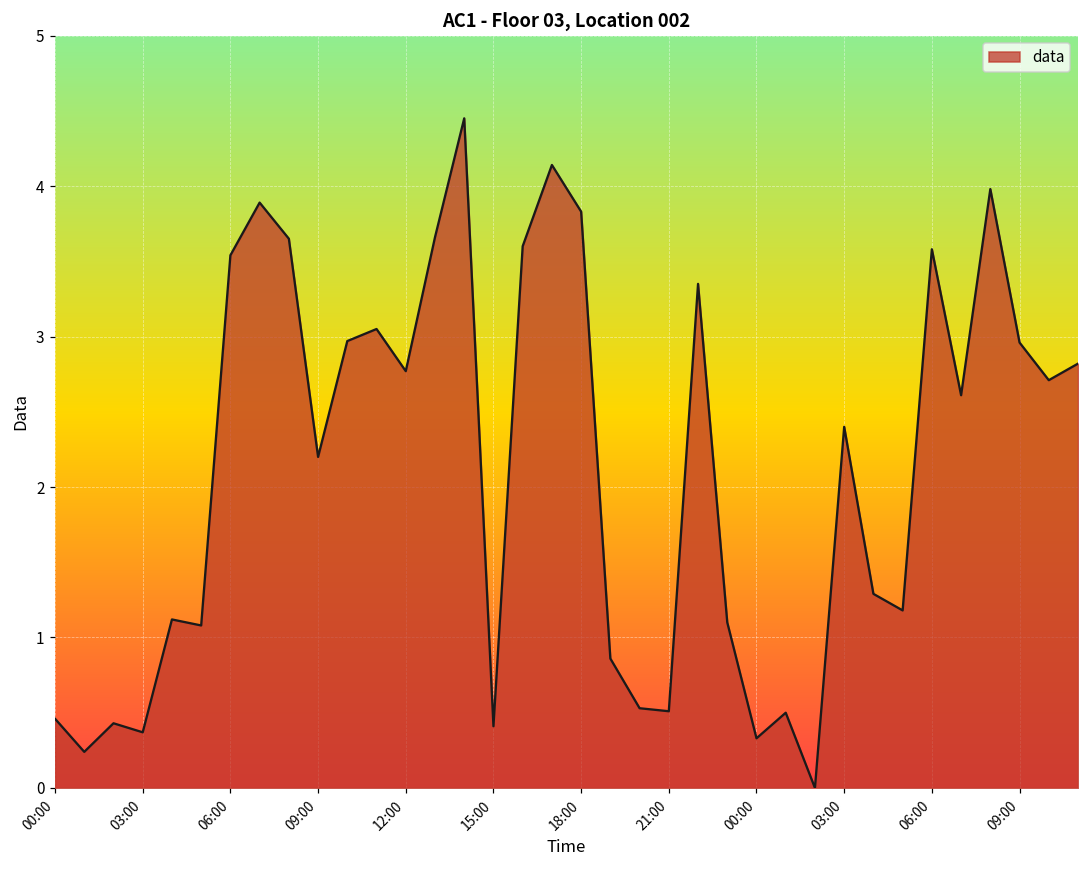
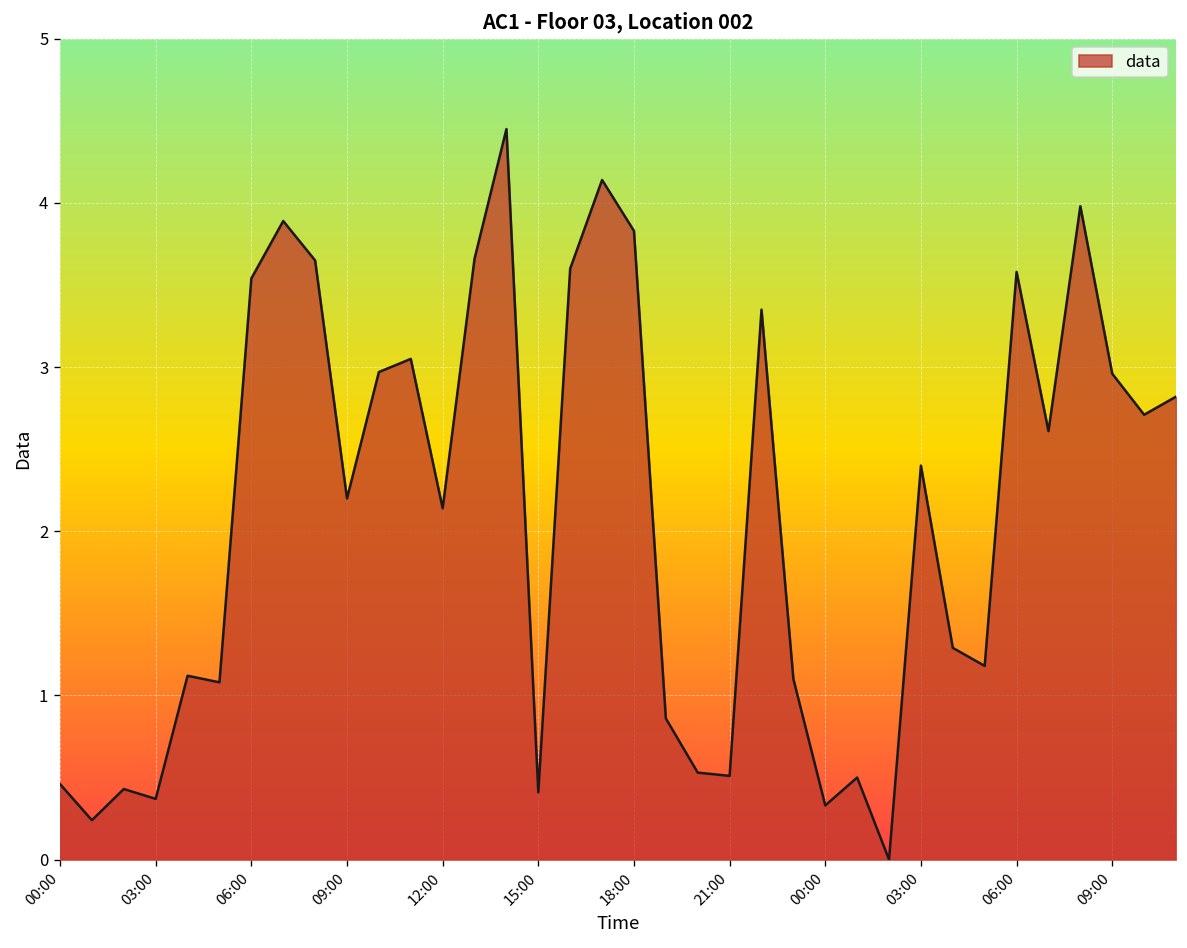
  {
-   "12:00": 2.77,
+   "12:00": 2.14,
    "15:00": 0.41,
    "18:00": 3.83,
    "21:00": 0.51
  }
